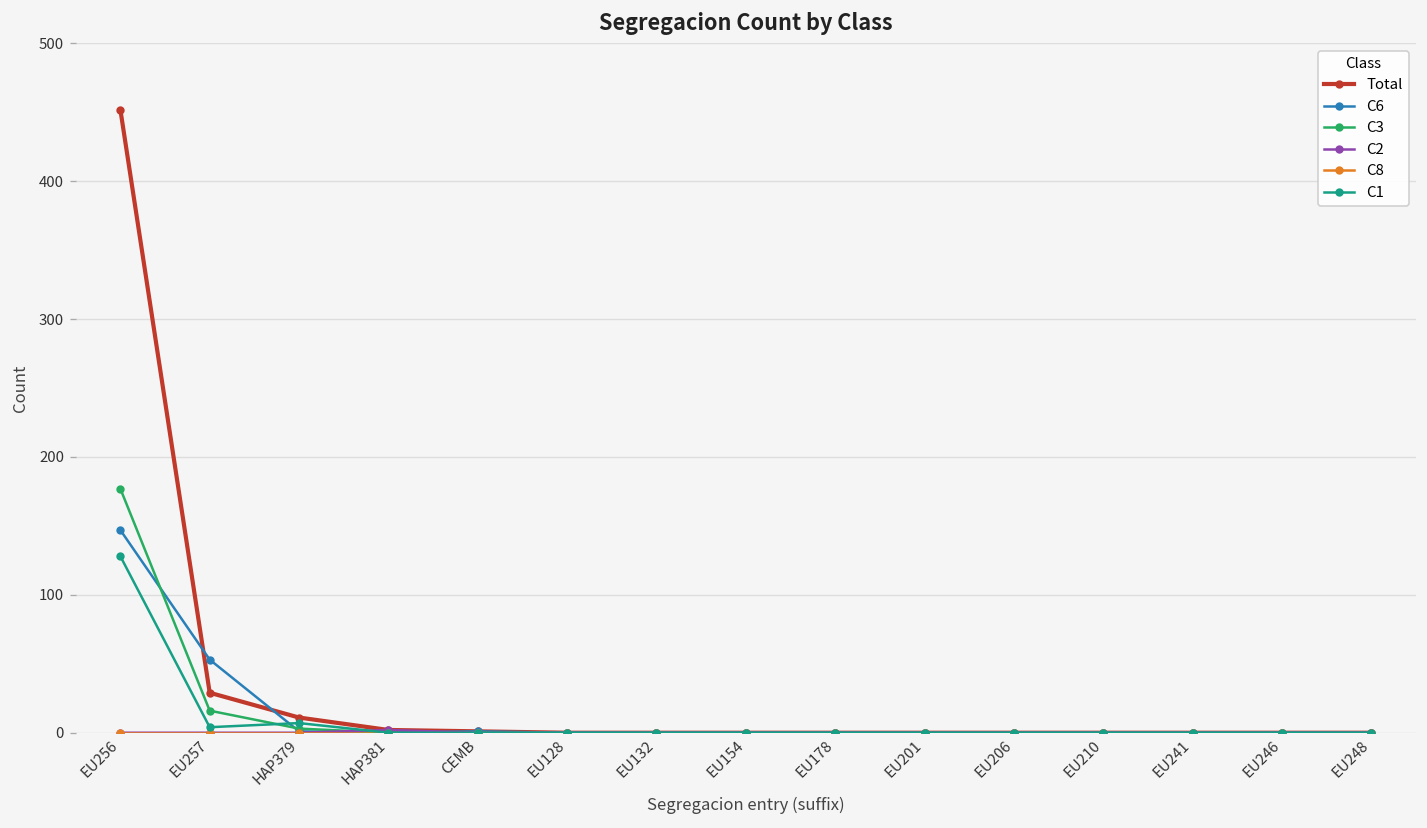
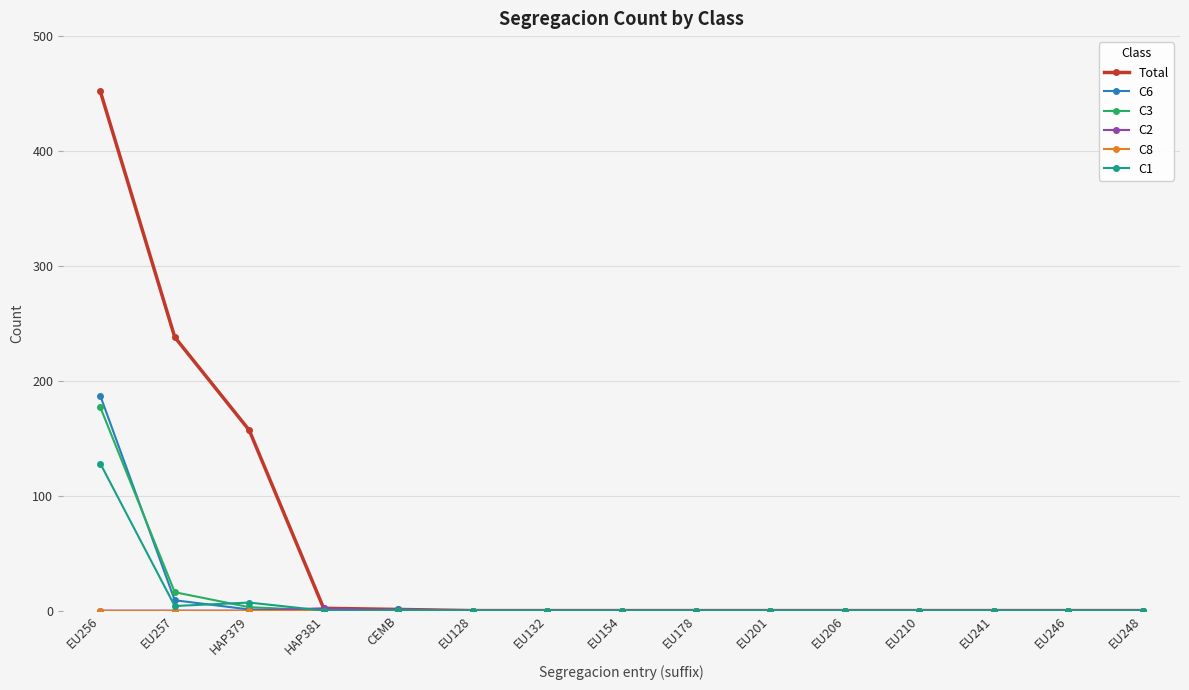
  {
    "Total": {
      "EU256": 452,
-     "EU257": 29,
-     "HAP379": 11
+     "EU257": 238,
+     "HAP379": 157
    },
    "C6": {
-     "EU256": 147,
-     "EU257": 53
+     "EU256": 187,
+     "EU257": 9
    }
  }
